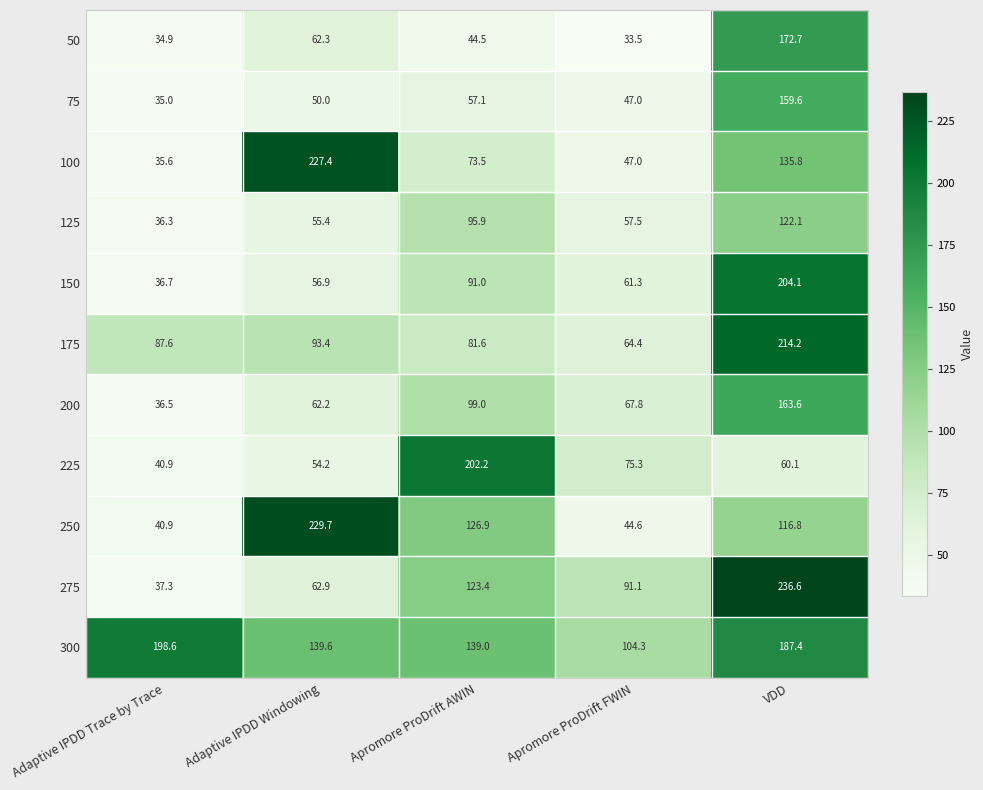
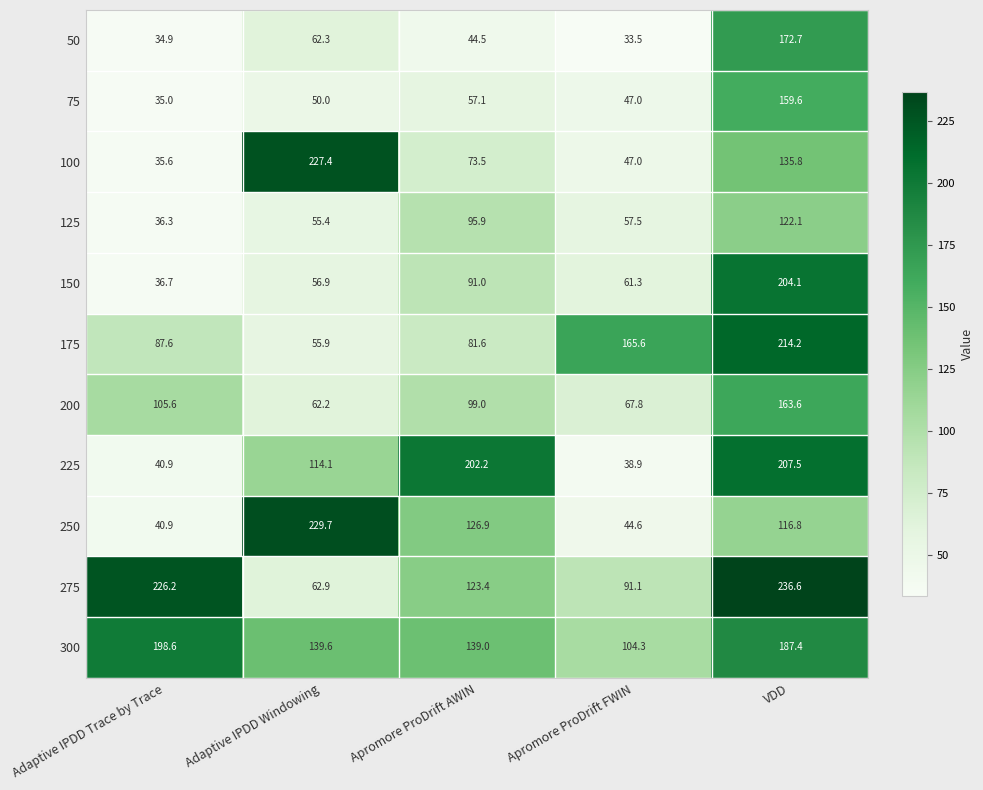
  {
    "50": {
      "Adaptive IPDD Trace by Trace": 34.9,
      "Adaptive IPDD Windowing": 62.3,
      "Apromore ProDrift AWIN": 44.5,
      "Apromore ProDrift FWIN": 33.5,
      "VDD": 172.7
    },
    "75": {
      "Adaptive IPDD Trace by Trace": 35.0,
      "Adaptive IPDD Windowing": 50.0,
      "Apromore ProDrift AWIN": 57.1,
      "Apromore ProDrift FWIN": 47.0,
      "VDD": 159.6
    },
    "100": {
      "Adaptive IPDD Trace by Trace": 35.6,
      "Adaptive IPDD Windowing": 227.4,
      "Apromore ProDrift AWIN": 73.5,
      "Apromore ProDrift FWIN": 47.0,
      "VDD": 135.8
    },
    "125": {
      "Adaptive IPDD Trace by Trace": 36.3,
      "Adaptive IPDD Windowing": 55.4,
      "Apromore ProDrift AWIN": 95.9,
      "Apromore ProDrift FWIN": 57.5,
      "VDD": 122.1
    },
    "150": {
      "Adaptive IPDD Trace by Trace": 36.7,
      "Adaptive IPDD Windowing": 56.9,
      "Apromore ProDrift AWIN": 91.0,
      "Apromore ProDrift FWIN": 61.3,
      "VDD": 204.1
    },
    "175": {
      "Adaptive IPDD Trace by Trace": 87.6,
-     "Adaptive IPDD Windowing": 93.4,
+     "Adaptive IPDD Windowing": 55.9,
      "Apromore ProDrift AWIN": 81.6,
-     "Apromore ProDrift FWIN": 64.4,
+     "Apromore ProDrift FWIN": 165.6,
      "VDD": 214.2
    },
    "200": {
-     "Adaptive IPDD Trace by Trace": 36.5,
+     "Adaptive IPDD Trace by Trace": 105.6,
      "Adaptive IPDD Windowing": 62.2,
      "Apromore ProDrift AWIN": 99.0,
      "Apromore ProDrift FWIN": 67.8,
      "VDD": 163.6
    },
    "225": {
      "Adaptive IPDD Trace by Trace": 40.9,
-     "Adaptive IPDD Windowing": 54.2,
+     "Adaptive IPDD Windowing": 114.1,
      "Apromore ProDrift AWIN": 202.2,
-     "Apromore ProDrift FWIN": 75.3,
-     "VDD": 60.1
+     "Apromore ProDrift FWIN": 38.9,
+     "VDD": 207.5
    },
    "250": {
      "Adaptive IPDD Trace by Trace": 40.9,
      "Adaptive IPDD Windowing": 229.7,
      "Apromore ProDrift AWIN": 126.9,
      "Apromore ProDrift FWIN": 44.6,
      "VDD": 116.8
    },
    "275": {
-     "Adaptive IPDD Trace by Trace": 37.3,
+     "Adaptive IPDD Trace by Trace": 226.2,
      "Adaptive IPDD Windowing": 62.9,
      "Apromore ProDrift AWIN": 123.4,
      "Apromore ProDrift FWIN": 91.1,
      "VDD": 236.6
    },
    "300": {
      "Adaptive IPDD Trace by Trace": 198.6,
      "Adaptive IPDD Windowing": 139.6,
      "Apromore ProDrift AWIN": 139.0,
      "Apromore ProDrift FWIN": 104.3,
      "VDD": 187.4
    }
  }
